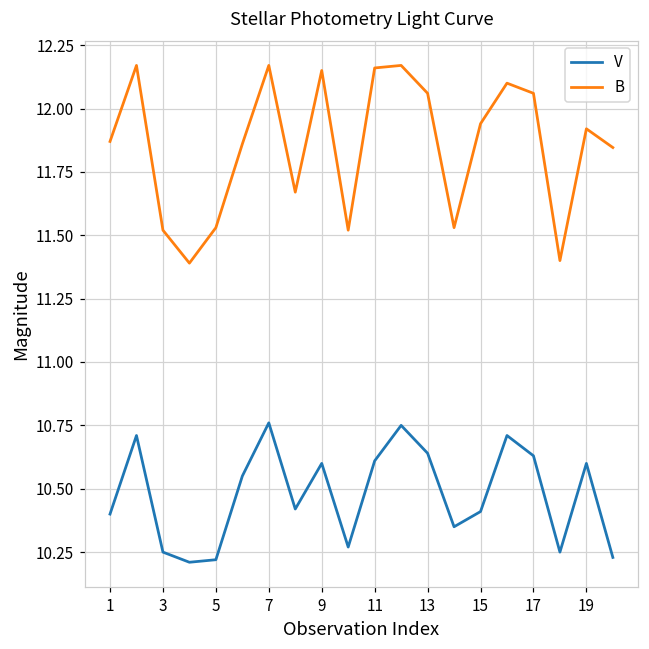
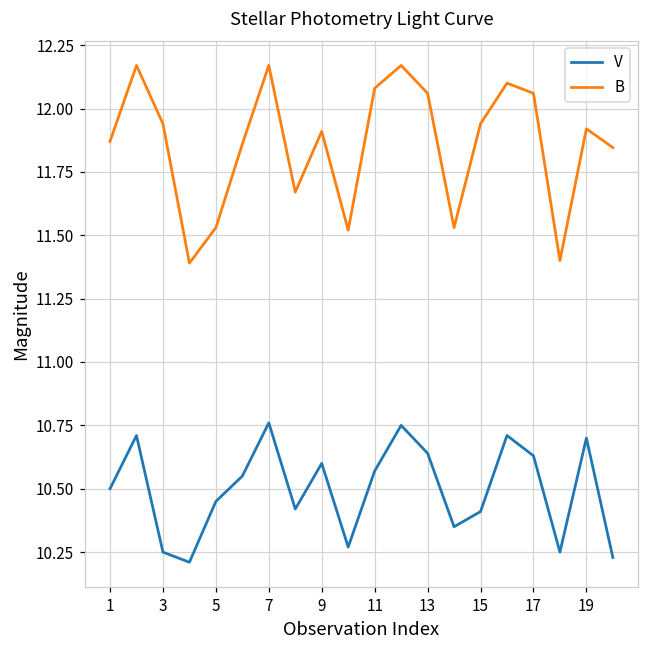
  {
    "V": {
-     "1": 10.4,
+     "1": 10.5,
      "3": 10.25,
-     "5": 10.22,
+     "5": 10.45,
      "7": 10.76,
      "9": 10.60,
-     "11": 10.61,
+     "11": 10.57,
      "13": 10.64,
      "15": 10.41,
      "17": 10.63,
-     "19": 10.6
+     "19": 10.7
    },
    "B": {
      "1": 11.87,
-     "3": 11.52,
+     "3": 11.94,
      "5": 11.53,
      "7": 12.17,
-     "9": 12.15,
-     "11": 12.16,
+     "9": 11.91,
+     "11": 12.08,
      "13": 12.06,
      "15": 11.94,
      "17": 12.06,
      "19": 11.92
    }
  }
